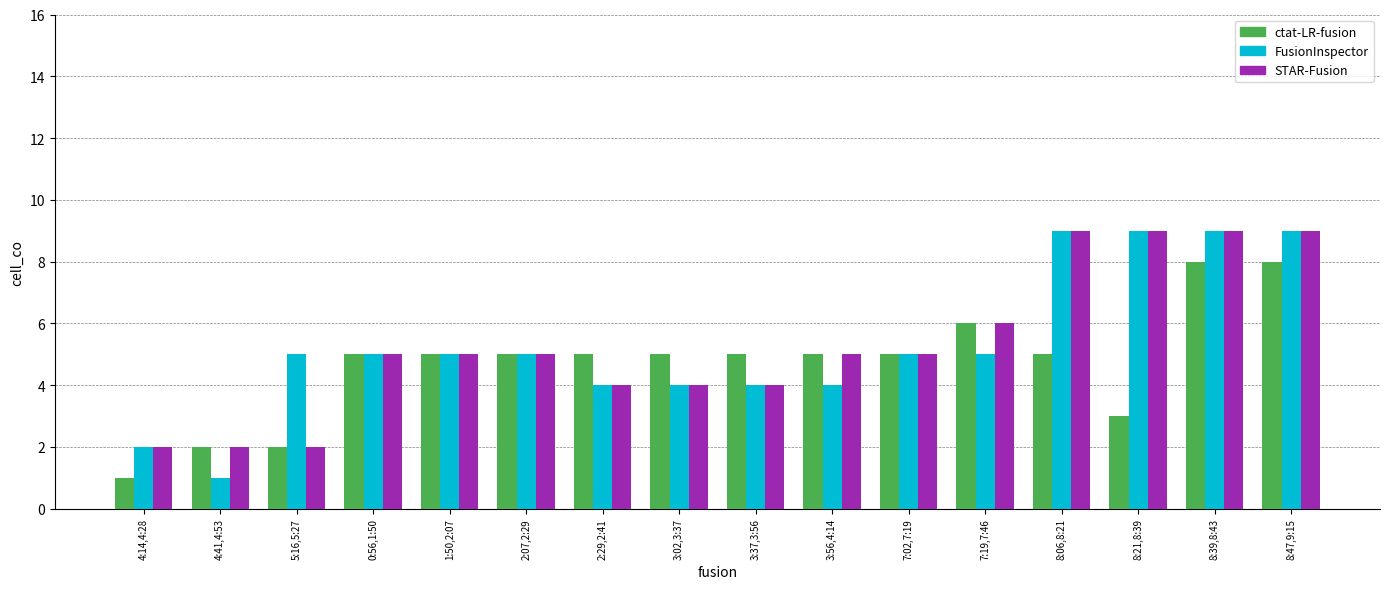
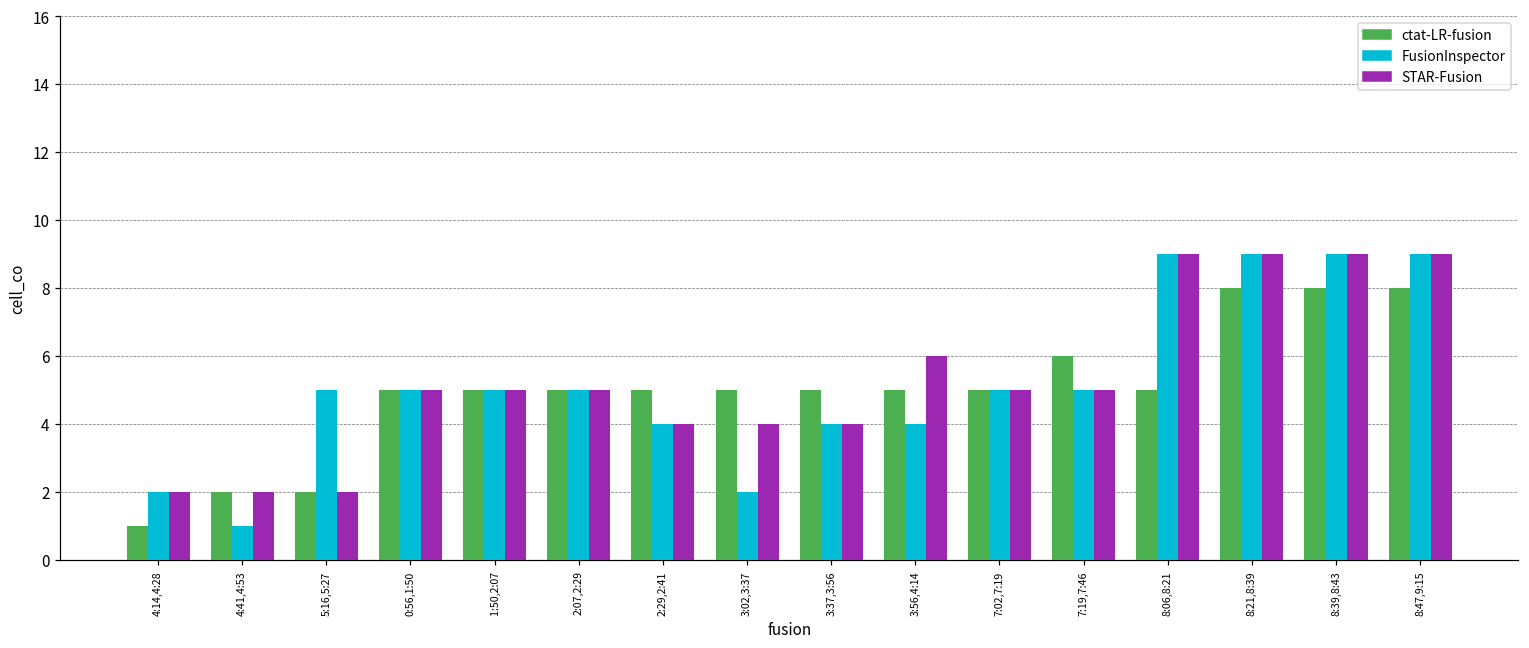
  {
    "ctat-LR-fusion": {
      "4:14,4:28": 1,
      "4:41,4:53": 2,
      "5:16,5:27": 2,
      "0:56,1:50": 5,
      "1:50,2:07": 5,
      "2:07,2:29": 5,
      "2:29,2:41": 5,
      "3:02,3:37": 5,
      "3:37,3:56": 5,
      "3:56,4:14": 5,
      "7:02,7:19": 5,
      "7:19,7:46": 6,
      "8:06,8:21": 5,
-     "8:21,8:39": 3,
+     "8:21,8:39": 8,
      "8:39,8:43": 8,
      "8:47,9:15": 8
    },
    "FusionInspector": {
      "4:14,4:28": 2,
      "4:41,4:53": 1,
      "5:16,5:27": 5,
      "0:56,1:50": 5,
      "1:50,2:07": 5,
      "2:07,2:29": 5,
      "2:29,2:41": 4,
-     "3:02,3:37": 4,
+     "3:02,3:37": 2,
      "3:37,3:56": 4,
      "3:56,4:14": 4,
      "7:02,7:19": 5,
      "7:19,7:46": 5,
      "8:06,8:21": 9,
      "8:21,8:39": 9,
      "8:39,8:43": 9,
      "8:47,9:15": 9
    },
    "STAR-Fusion": {
      "4:14,4:28": 2,
      "4:41,4:53": 2,
      "5:16,5:27": 2,
      "0:56,1:50": 5,
      "1:50,2:07": 5,
      "2:07,2:29": 5,
      "2:29,2:41": 4,
      "3:02,3:37": 4,
      "3:37,3:56": 4,
-     "3:56,4:14": 5,
+     "3:56,4:14": 6,
      "7:02,7:19": 5,
-     "7:19,7:46": 6,
+     "7:19,7:46": 5,
      "8:06,8:21": 9,
      "8:21,8:39": 9,
      "8:39,8:43": 9,
      "8:47,9:15": 9
    }
  }
